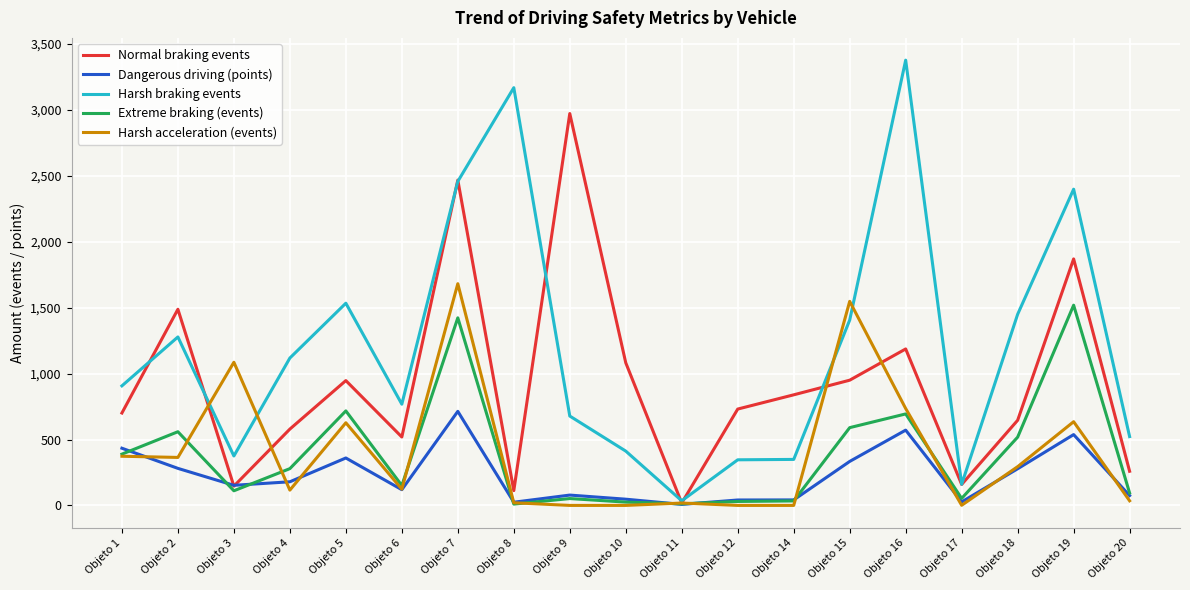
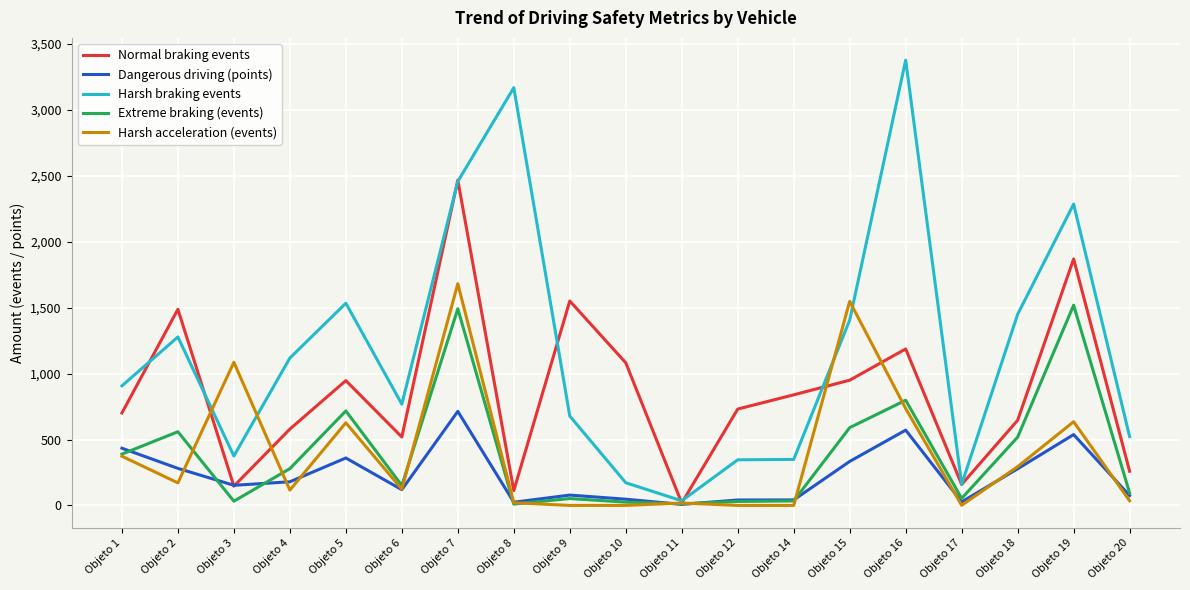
  {
    "Normal braking events": {
      "Objeto 1": "700",
      "Objeto 2": "1,490",
      "Objeto 4": "580",
      "Objeto 5": "950",
      "Objeto 6": "520",
      "Objeto 8": "110",
-     "Objeto 9": "2,970",
+     "Objeto 9": "1,550",
      "Objeto 10": "1,080",
      "Objeto 12": "730",
      "Objeto 14": "840",
      "Objeto 15": "950",
      "Objeto 16": "1,190",
      "Objeto 18": "650",
      "Objeto 19": "1,870",
      "Objeto 20": "260"
    },
    "Dangerous driving (points)": {
      "Objeto 1": "430",
      "Objeto 2": "280",
      "Objeto 4": "180",
      "Objeto 5": "360",
      "Objeto 7": "710",
      "Objeto 9": "80",
      "Objeto 10": "50",
      "Objeto 15": "330",
      "Objeto 16": "570",
      "Objeto 17": "30",
      "Objeto 19": "540",
      "Objeto 20": "70"
    },
    "Harsh braking events": {
      "Objeto 1": "910",
      "Objeto 2": "1,280",
      "Objeto 3": "380",
      "Objeto 4": "1,120",
      "Objeto 5": "1,530",
      "Objeto 6": "770",
      "Objeto 8": "3,170",
      "Objeto 9": "680",
-     "Objeto 10": "410",
+     "Objeto 10": "170",
      "Objeto 12": "350",
      "Objeto 14": "350",
      "Objeto 15": "1,410",
      "Objeto 16": "3,380",
      "Objeto 18": "1,450",
-     "Objeto 19": "2,400",
+     "Objeto 19": "2,290",
      "Objeto 20": "520"
    },
    "Extreme braking (events)": {
      "Objeto 2": "560",
-     "Objeto 3": "110",
+     "Objeto 3": "30",
      "Objeto 4": "280",
      "Objeto 5": "720",
      "Objeto 6": "150",
-     "Objeto 7": "1,420",
+     "Objeto 7": "1,490",
      "Objeto 9": "50",
      "Objeto 10": "30",
      "Objeto 15": "590",
-     "Objeto 16": "690",
+     "Objeto 16": "800",
      "Objeto 17": "50",
      "Objeto 18": "520",
      "Objeto 19": "1,520",
      "Objeto 20": "90"
    },
    "Harsh acceleration (events)": {
-     "Objeto 2": "360",
+     "Objeto 2": "170",
      "Objeto 3": "1,090",
      "Objeto 4": "120",
      "Objeto 5": "630",
      "Objeto 7": "1,680",
      "Objeto 9": "0",
      "Objeto 10": "0",
      "Objeto 12": "0",
      "Objeto 14": "0",
      "Objeto 15": "1,550",
      "Objeto 16": "740",
      "Objeto 17": "0",
      "Objeto 19": "640",
      "Objeto 20": "40"
    }
  }
